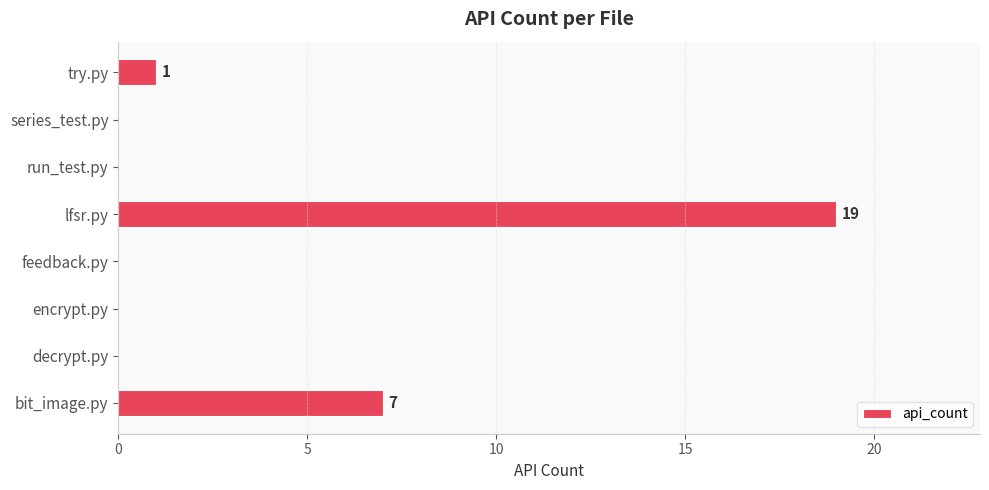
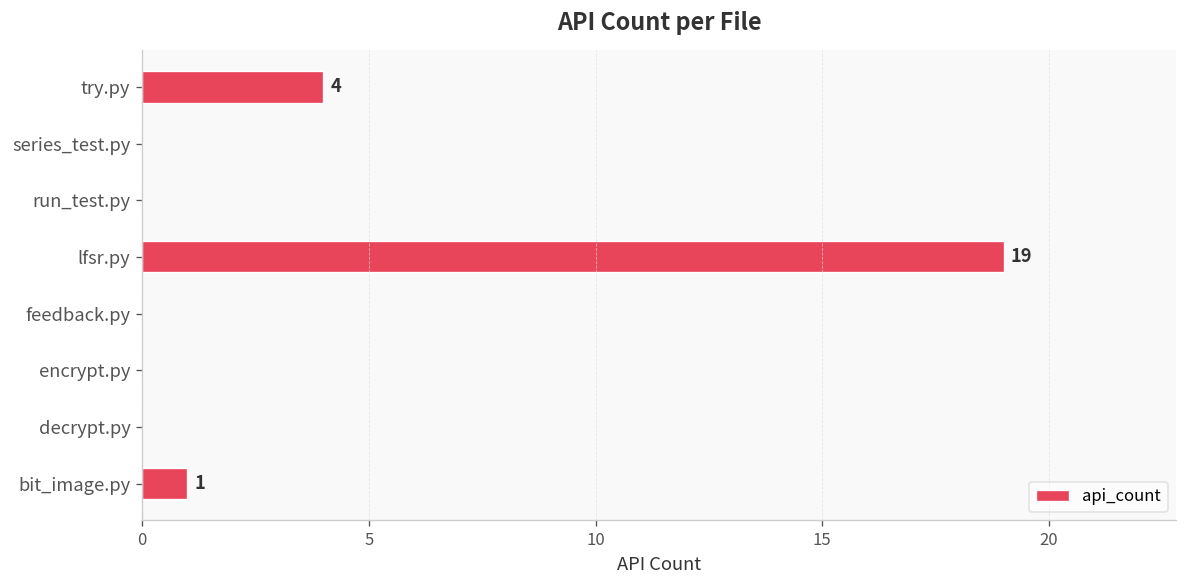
  {
-   "try.py": 1,
+   "try.py": 4,
    "lfsr.py": 19,
-   "bit_image.py": 7
+   "bit_image.py": 1
  }
